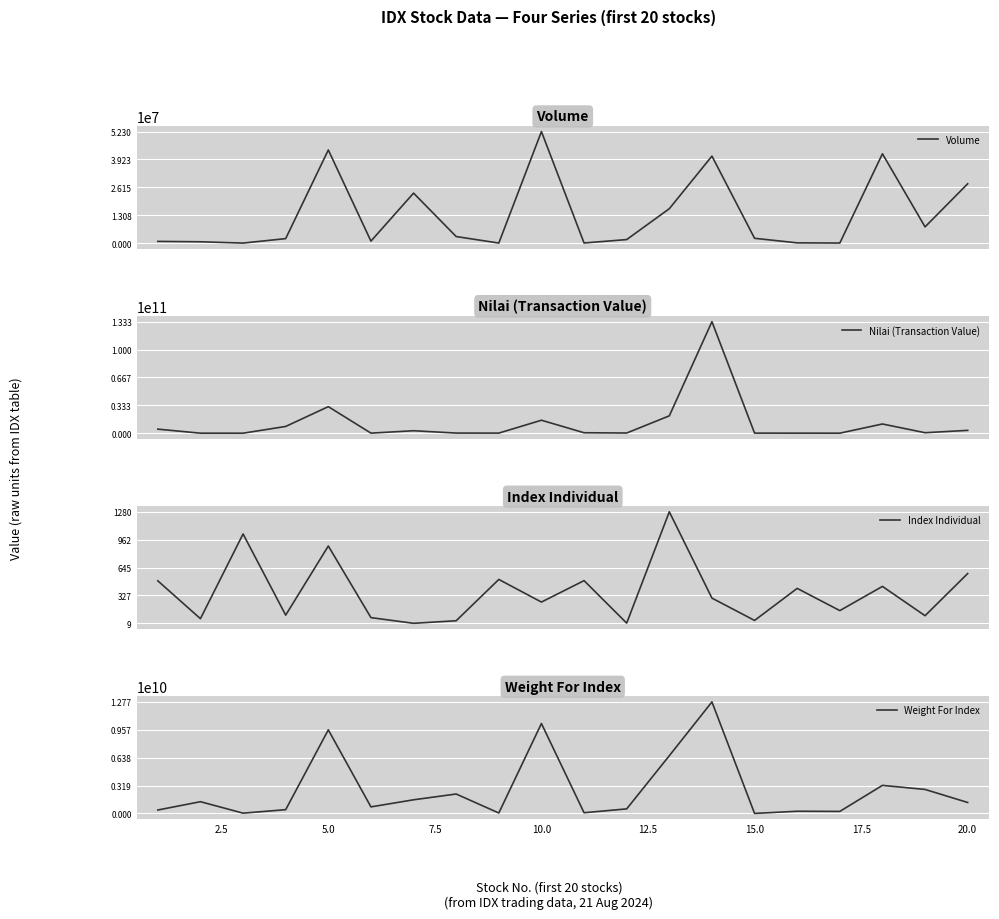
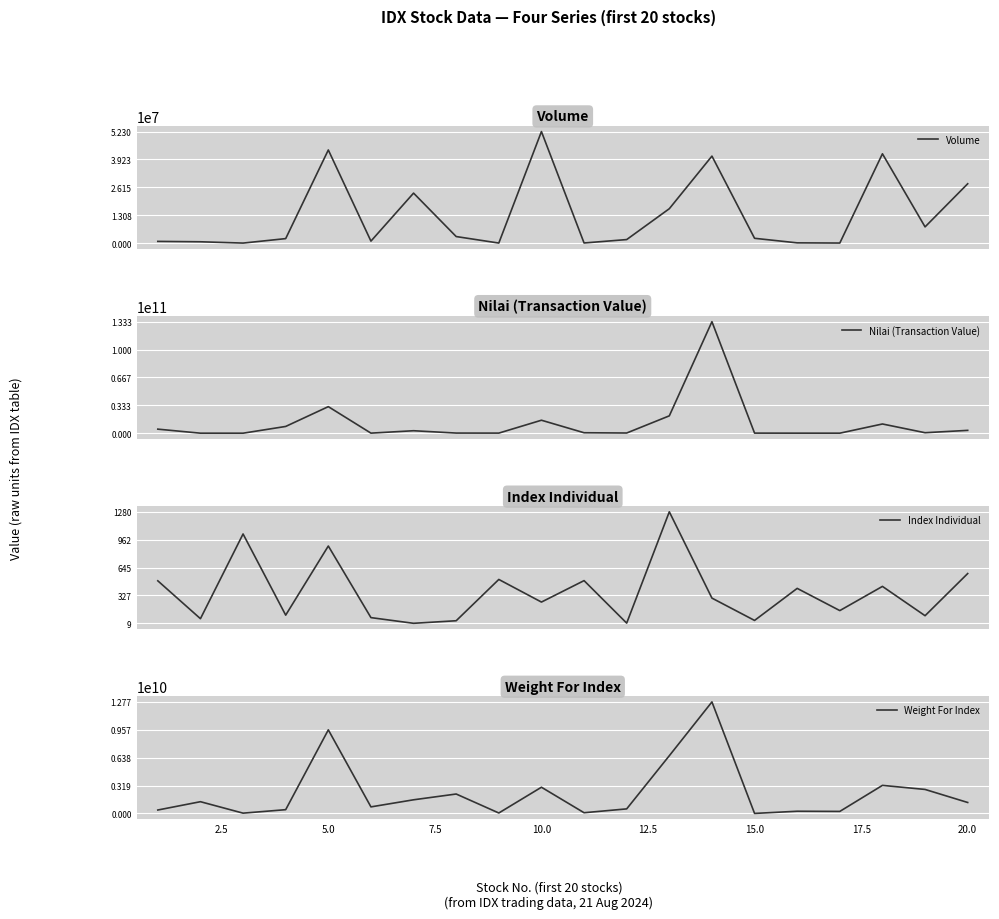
  {
    "Weight For Index": {
      "5.0": 10000000000,
-     "10.0": 10000000000,
+     "10.0": 3000000000,
      "15.0": 0,
      "20.0": 1000000000
    }
  }
